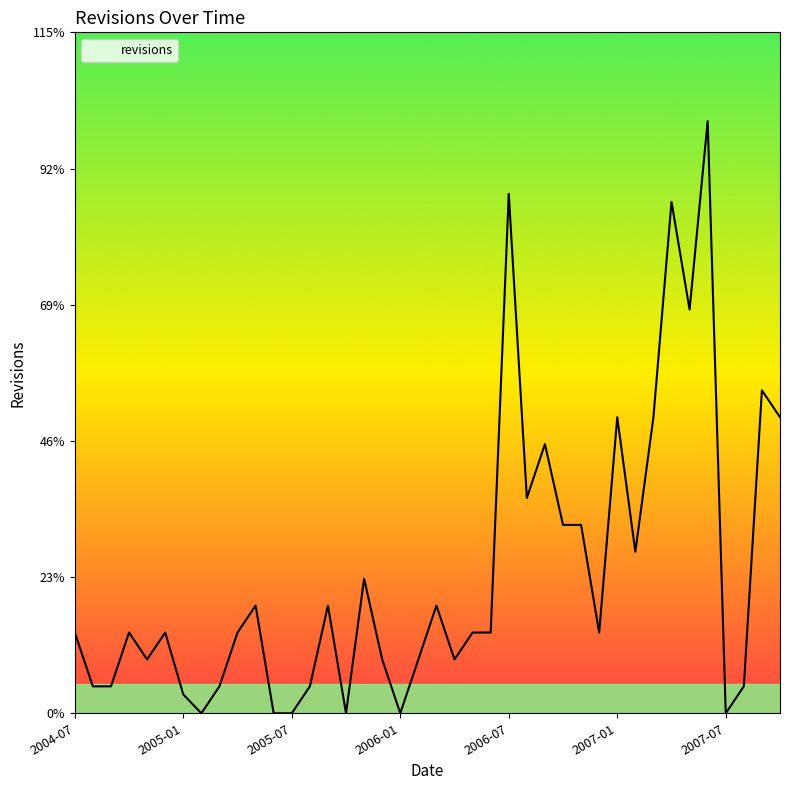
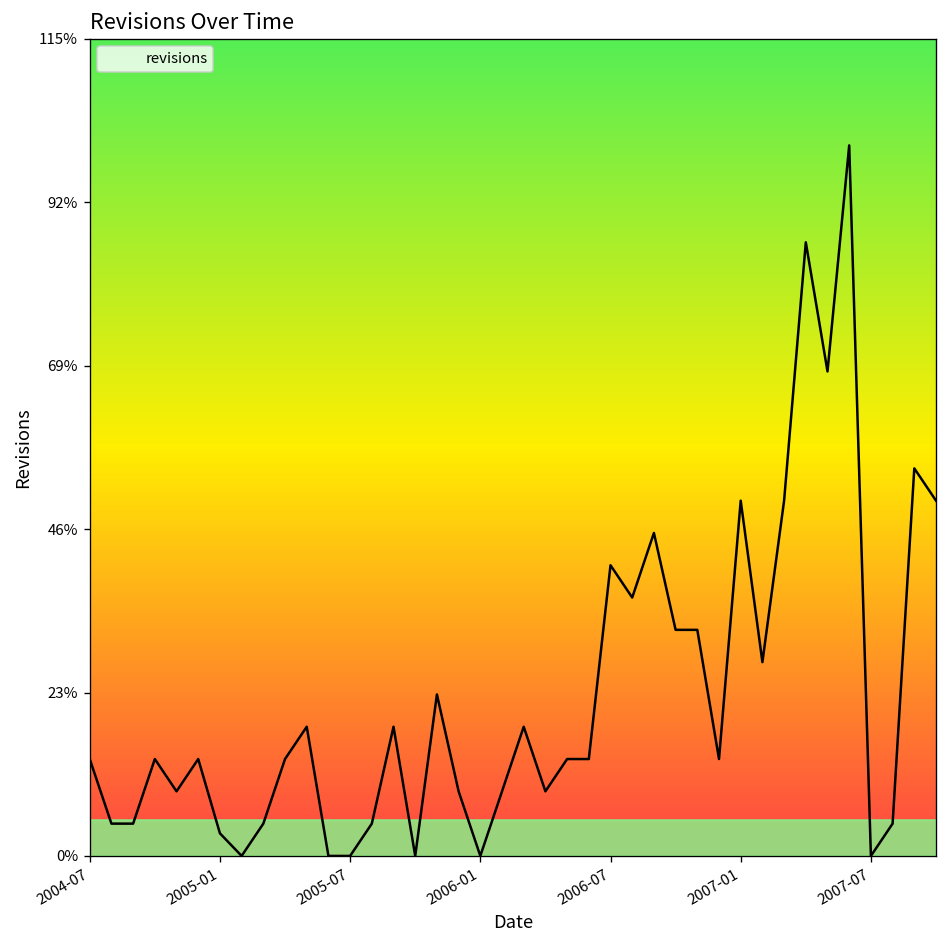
  {
    "2004-07": "14%",
-   "2006-07": "88%",
+   "2006-07": "41%",
    "2007-01": "50%"
  }
